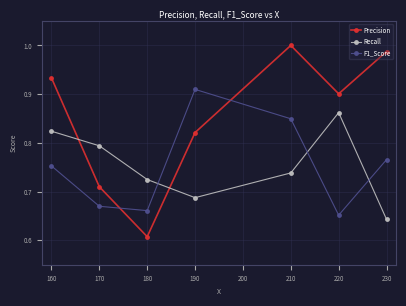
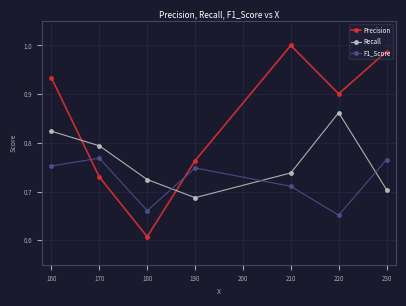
  {
    "Precision": {
      "160": 0.93,
-     "170": 0.71,
+     "170": 0.73,
      "180": 0.61,
-     "190": 0.82,
+     "190": 0.76,
      "210": 1.00,
      "220": 0.90
    },
    "Recall": {
      "160": 0.82,
      "170": 0.79,
      "180": 0.72,
      "190": 0.69,
      "210": 0.74,
      "220": 0.86,
-     "230": 0.64
+     "230": 0.70
    },
    "F1_Score": {
      "160": 0.75,
-     "170": 0.67,
+     "170": 0.77,
      "180": 0.66,
-     "190": 0.91,
-     "210": 0.85,
+     "190": 0.75,
+     "210": 0.71,
      "220": 0.65,
      "230": 0.77
    }
  }
